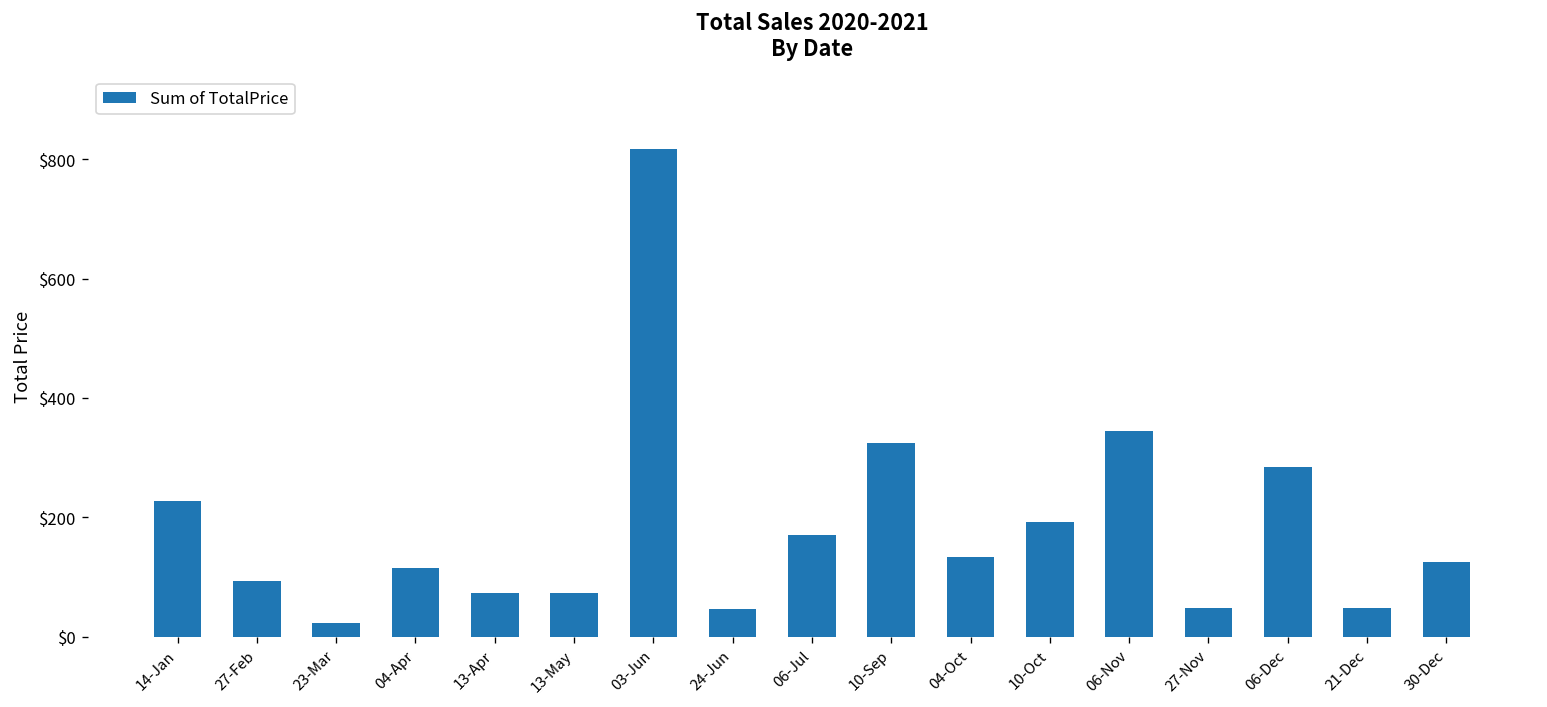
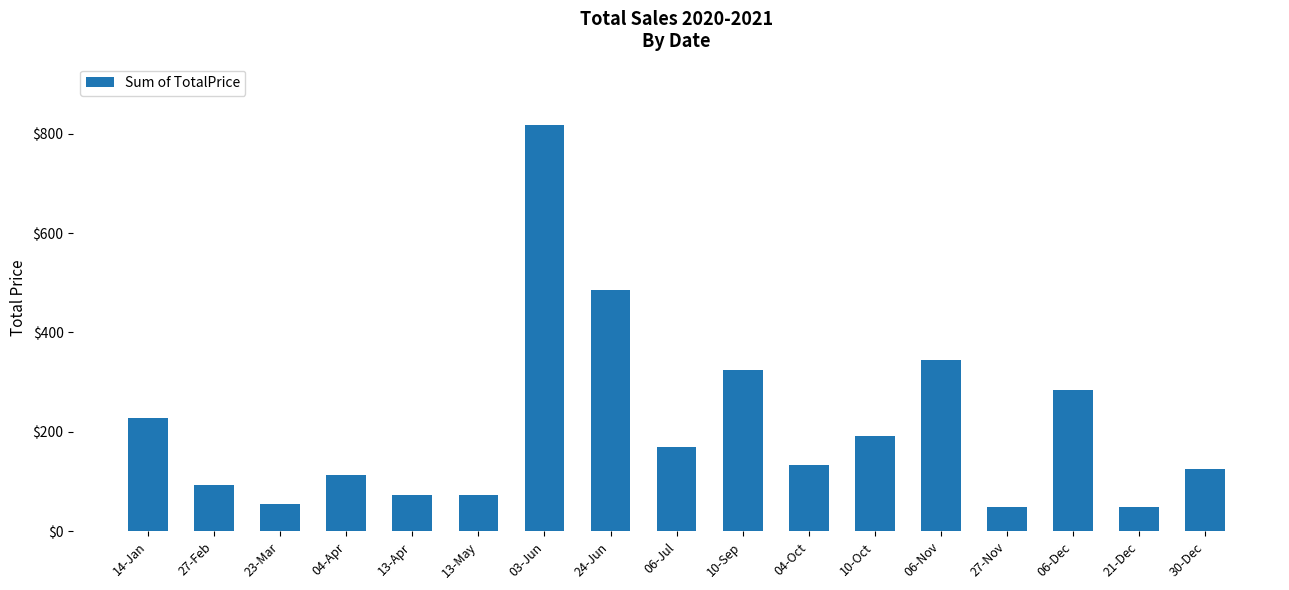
  {
    "14-Jan": "$230",
    "27-Feb": "$90",
-   "23-Mar": "$20",
+   "23-Mar": "$60",
    "04-Apr": "$110",
    "13-Apr": "$70",
    "13-May": "$70",
    "03-Jun": "$820",
-   "24-Jun": "$50",
+   "24-Jun": "$480",
    "06-Jul": "$170",
    "10-Sep": "$320",
    "04-Oct": "$130",
    "10-Oct": "$190",
    "06-Nov": "$340",
    "27-Nov": "$50",
    "06-Dec": "$280",
    "21-Dec": "$50",
    "30-Dec": "$120"
  }
